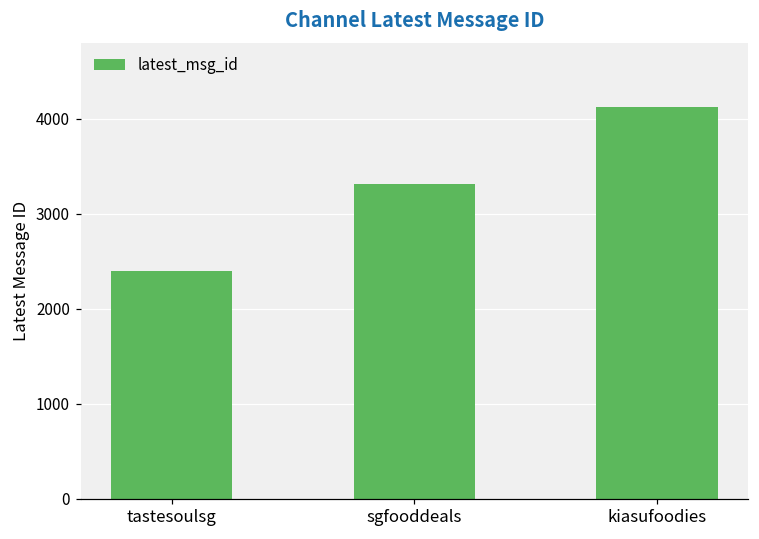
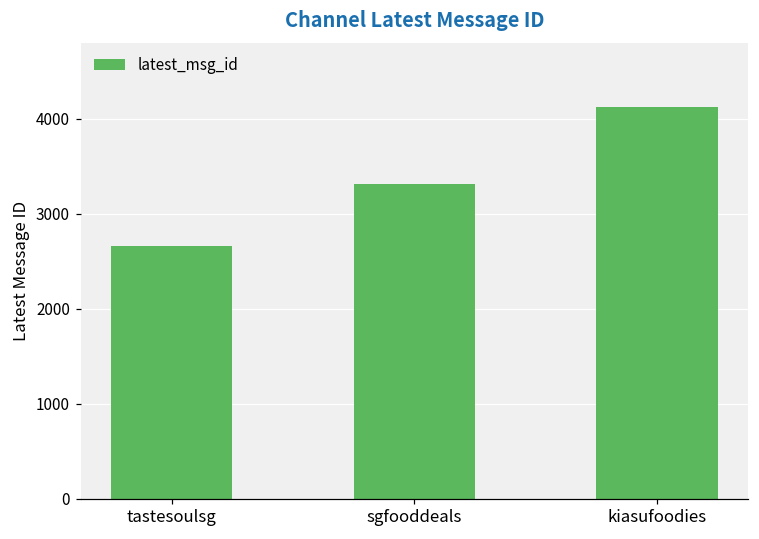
  {
-   "tastesoulsg": 2400,
+   "tastesoulsg": 2700,
    "sgfooddeals": 3300,
    "kiasufoodies": 4100
  }
